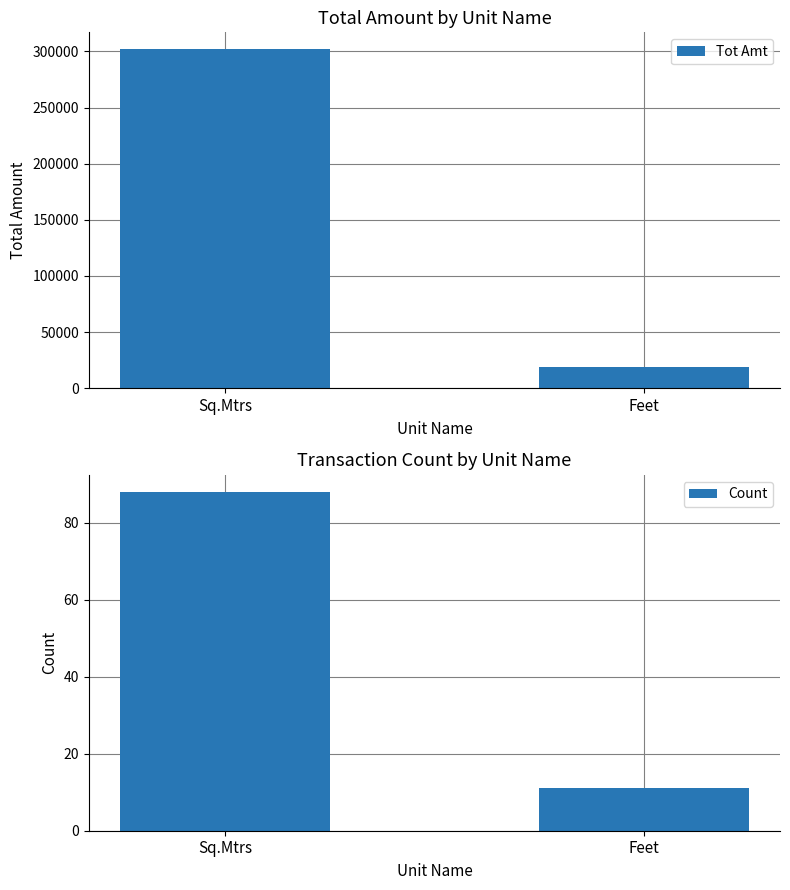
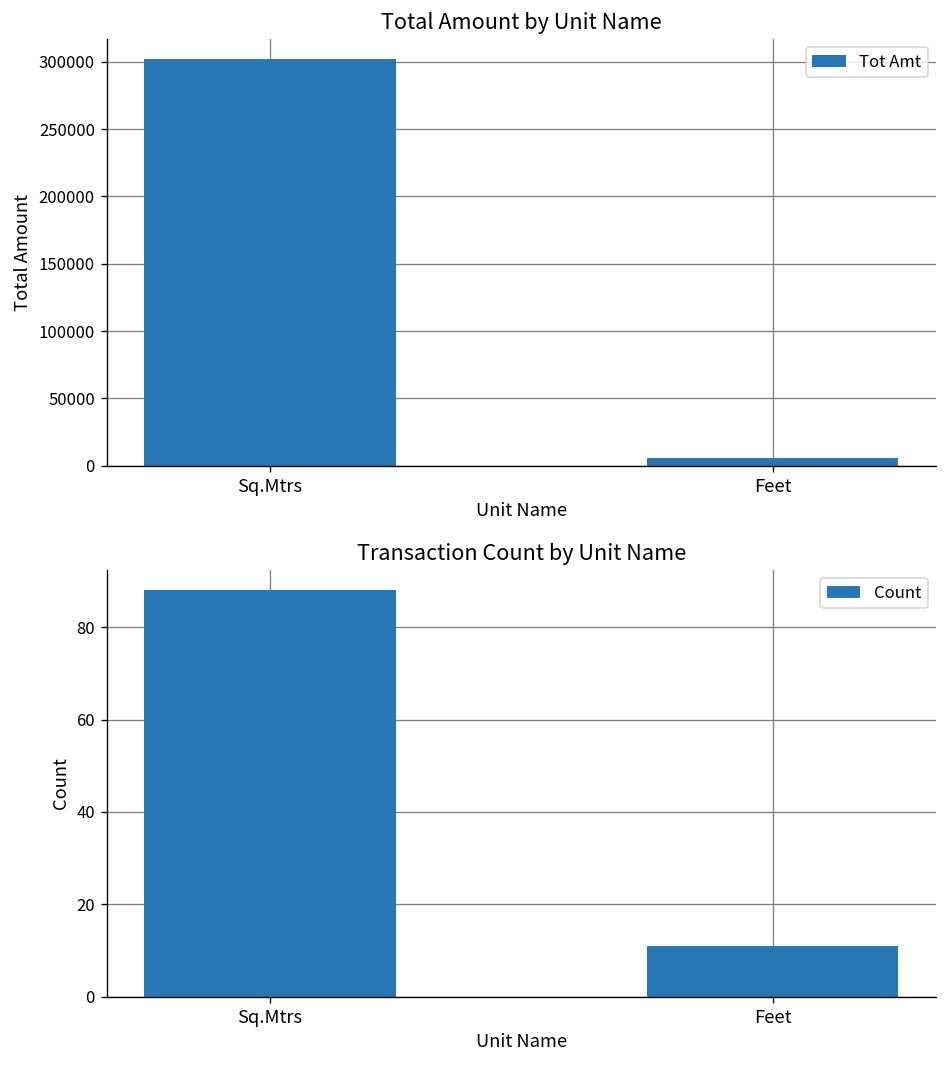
  {
    "Total Amount by Unit Name": {
      "Sq.Mtrs": 302000,
-     "Feet": 19000
+     "Feet": 6000
    },
    "Transaction Count by Unit Name": {
      "Sq.Mtrs": 88,
      "Feet": 11
    }
  }
